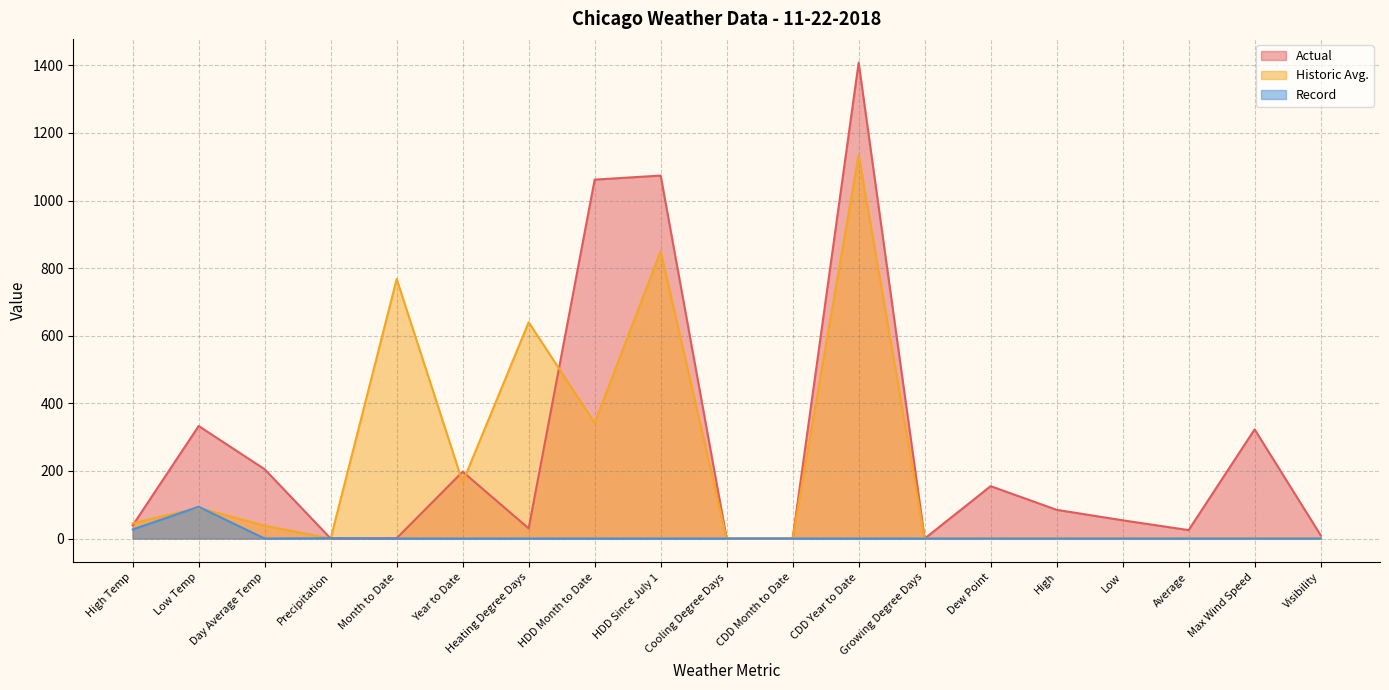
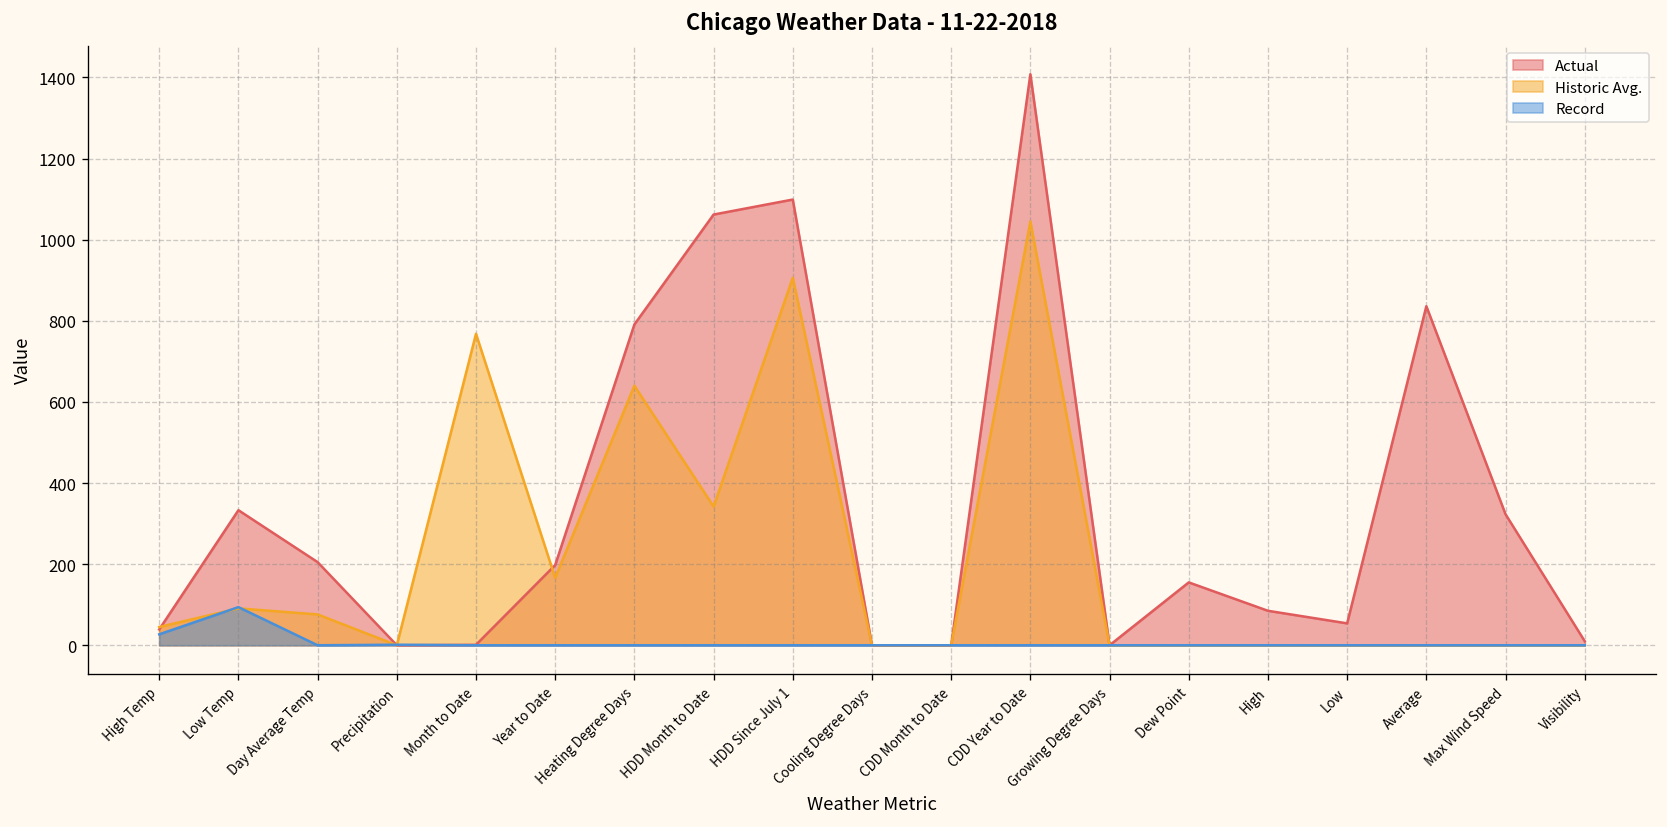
  {
    "Actual": {
      "Low Temp": 330,
      "Day Average Temp": 210,
      "Year to Date": 200,
-     "Heating Degree Days": 30,
+     "Heating Degree Days": 790,
      "HDD Month to Date": 1060,
-     "HDD Since July 1": 1070,
+     "HDD Since July 1": 1100,
      "CDD Year to Date": 1410,
      "Dew Point": 160,
      "High": 90,
      "Low": 50,
-     "Average": 30,
+     "Average": 840,
      "Max Wind Speed": 320,
      "Visibility": 10
    },
    "Historic Avg.": {
-     "Day Average Temp": 40,
+     "Day Average Temp": 80,
      "Month to Date": 770,
      "Year to Date": 170,
      "Heating Degree Days": 640,
      "HDD Month to Date": 340,
-     "HDD Since July 1": 850,
-     "CDD Year to Date": 1140
+     "HDD Since July 1": 910,
+     "CDD Year to Date": 1050
    },
    "Record": {
      "High Temp": 30,
      "Day Average Temp": 0,
      "Year to Date": 0,
      "Heating Degree Days": 0,
      "HDD Month to Date": 0,
      "HDD Since July 1": 0,
      "CDD Year to Date": 0
    }
  }
